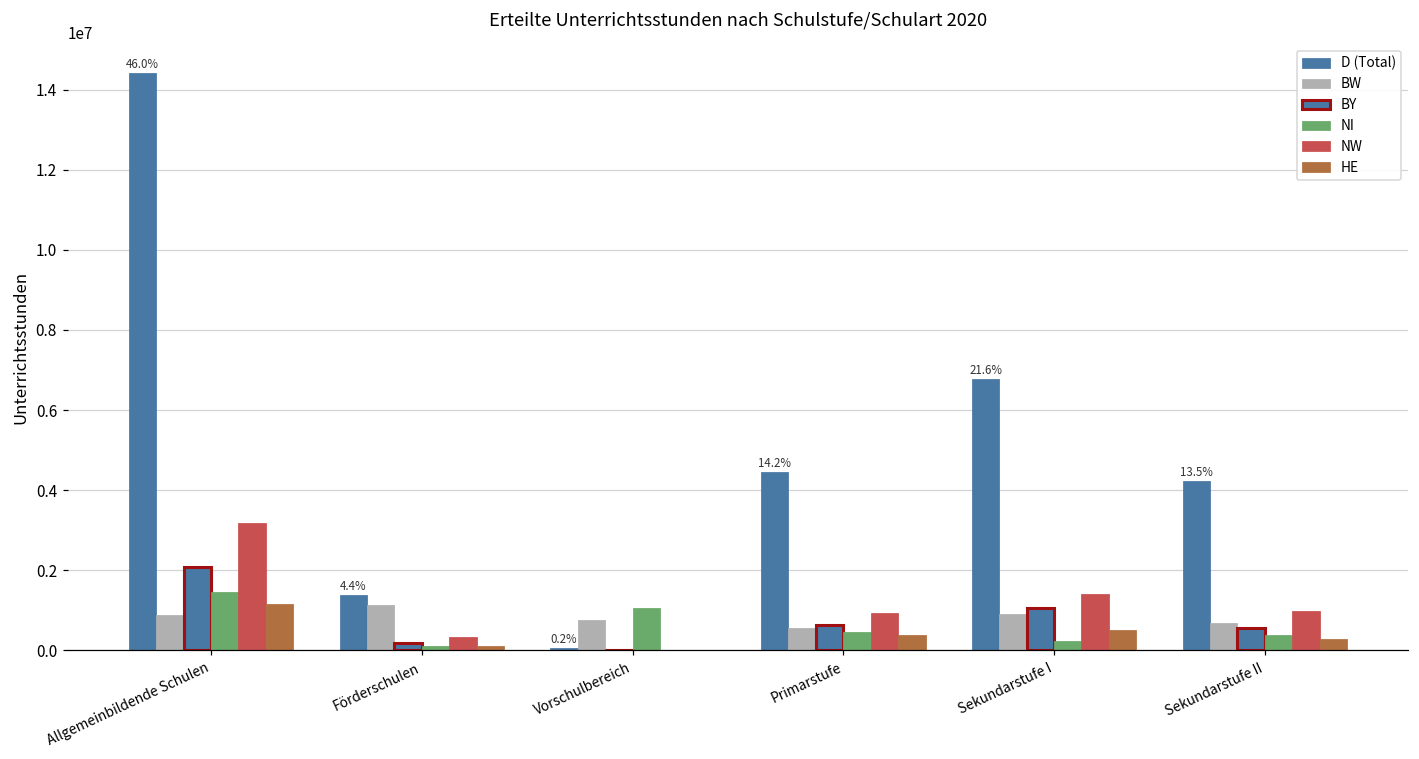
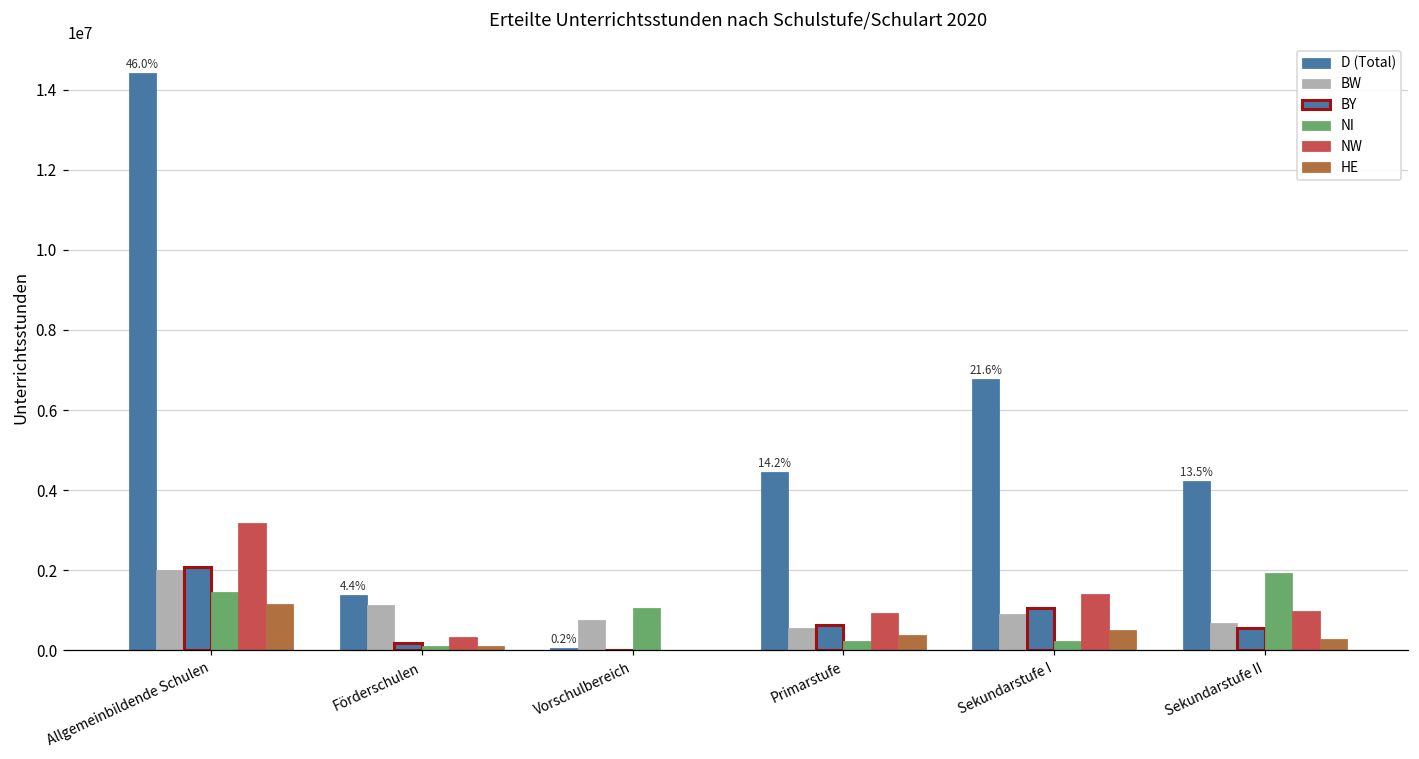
  {
    "BW": {
-     "Allgemeinbildende Schulen": 900000,
+     "Allgemeinbildende Schulen": 2000000,
      "Förderschulen": 1100000,
      "Vorschulbereich": 800000,
      "Primarstufe": 600000,
      "Sekundarstufe I": 900000,
      "Sekundarstufe II": 700000
    },
    "NI": {
      "Allgemeinbildende Schulen": 1500000,
      "Förderschulen": 100000,
      "Vorschulbereich": 1000000,
-     "Primarstufe": 500000,
+     "Primarstufe": 200000,
      "Sekundarstufe I": 200000,
-     "Sekundarstufe II": 400000
+     "Sekundarstufe II": 1900000
    }
  }
